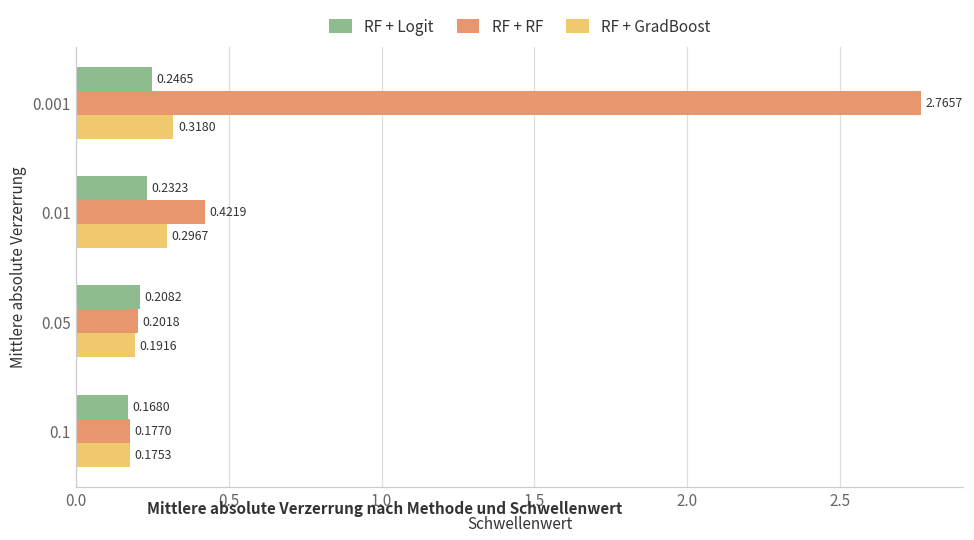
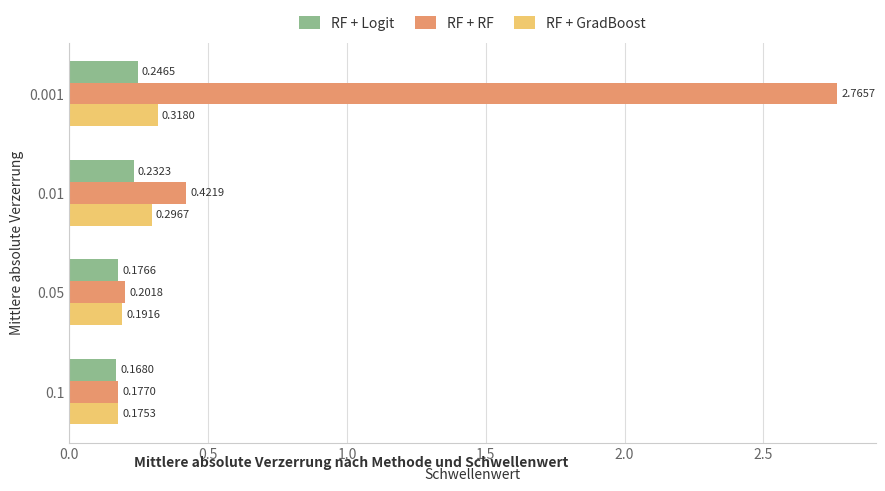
  {
    "RF + Logit": {
      "0.001": 0.2465,
      "0.01": 0.2323,
-     "0.05": 0.2082,
+     "0.05": 0.1766,
      "0.1": 0.1680
    }
  }
